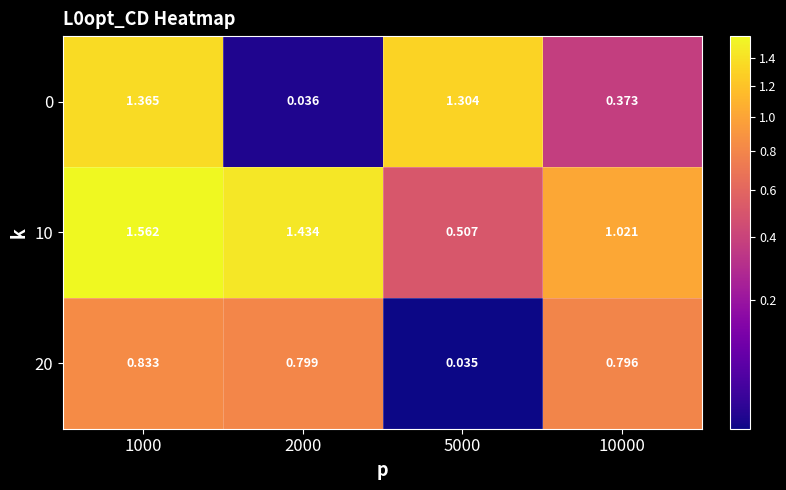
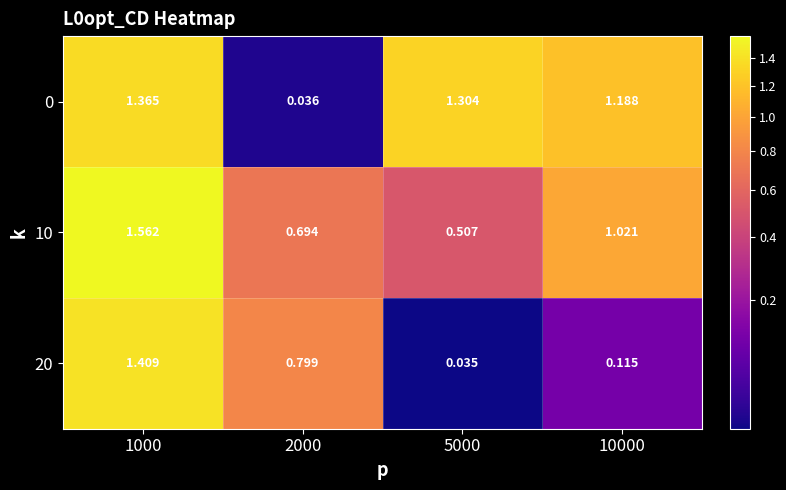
  {
    "0": {
      "1000": 1.365,
      "2000": 0.036,
      "5000": 1.304,
-     "10000": 0.373
+     "10000": 1.188
    },
    "10": {
      "1000": 1.562,
-     "2000": 1.434,
+     "2000": 0.694,
      "5000": 0.507,
      "10000": 1.021
    },
    "20": {
-     "1000": 0.833,
+     "1000": 1.409,
      "2000": 0.799,
      "5000": 0.035,
-     "10000": 0.796
+     "10000": 0.115
    }
  }
